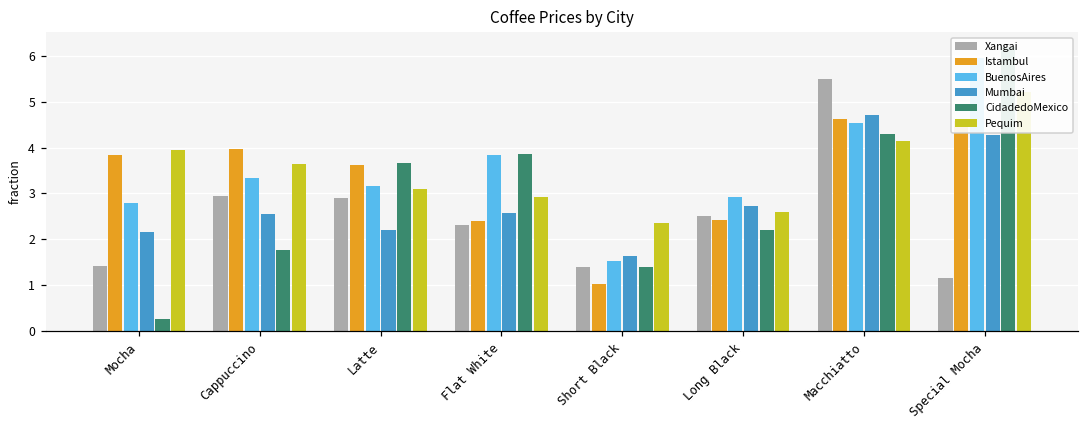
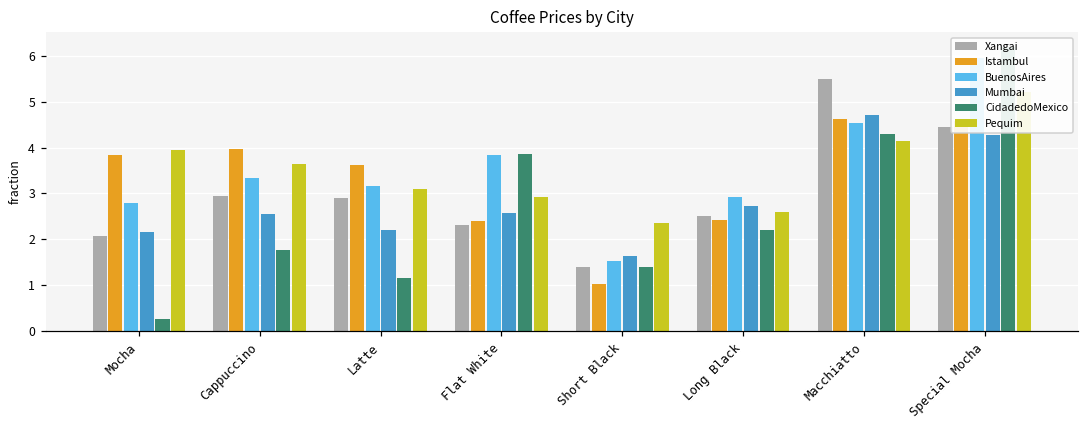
  {
    "Xangai": {
-     "Mocha": 1.4,
+     "Mocha": 2.1,
      "Cappuccino": 2.9,
      "Latte": 2.9,
      "Flat White": 2.3,
      "Short Black": 1.4,
      "Long Black": 2.5,
      "Macchiatto": 5.5,
-     "Special Mocha": 1.2
+     "Special Mocha": 4.4
    },
    "CidadedoMexico": {
      "Mocha": 0.3,
      "Cappuccino": 1.8,
-     "Latte": 3.7,
+     "Latte": 1.2,
      "Flat White": 3.9,
      "Short Black": 1.4,
      "Long Black": 2.2,
      "Macchiatto": 4.3
    }
  }
